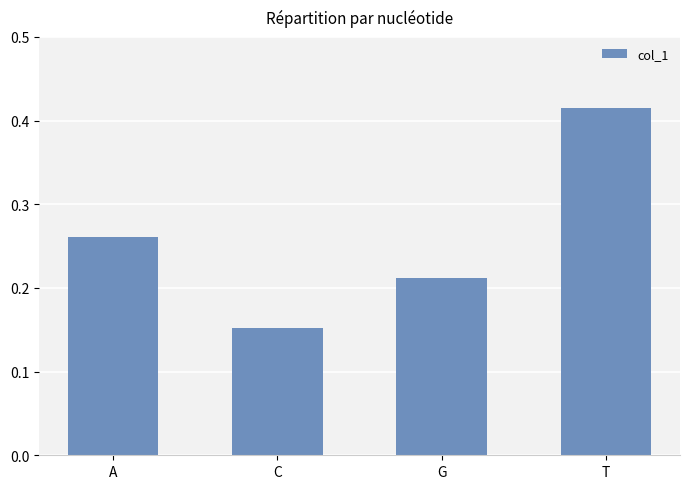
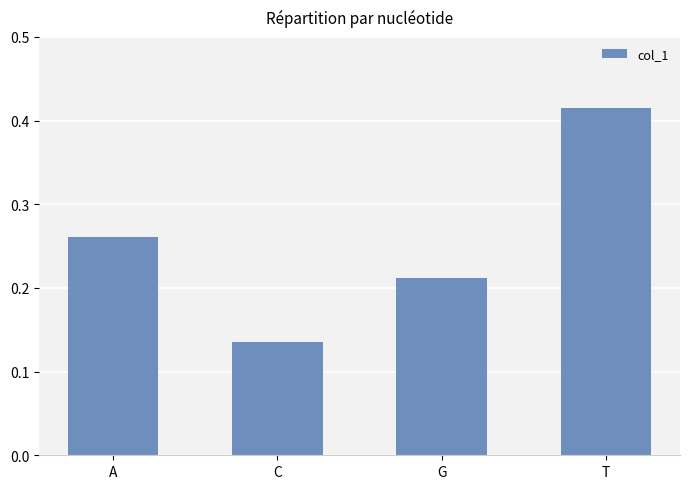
  {
    "A": 0.26,
-   "C": 0.15,
+   "C": 0.14,
    "G": 0.21,
    "T": 0.42
  }
